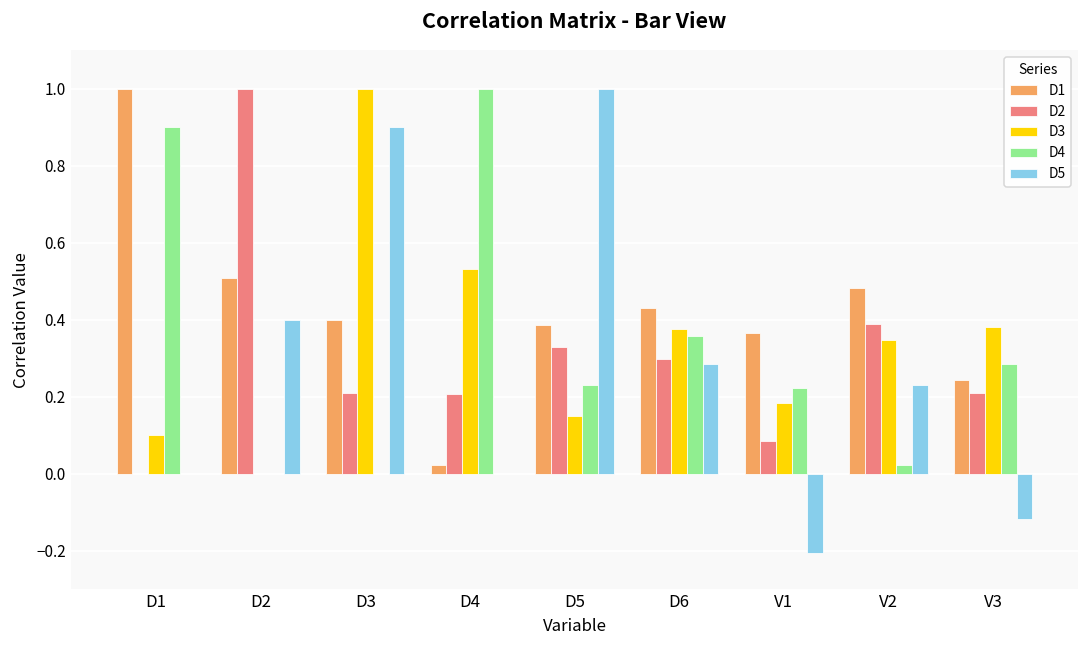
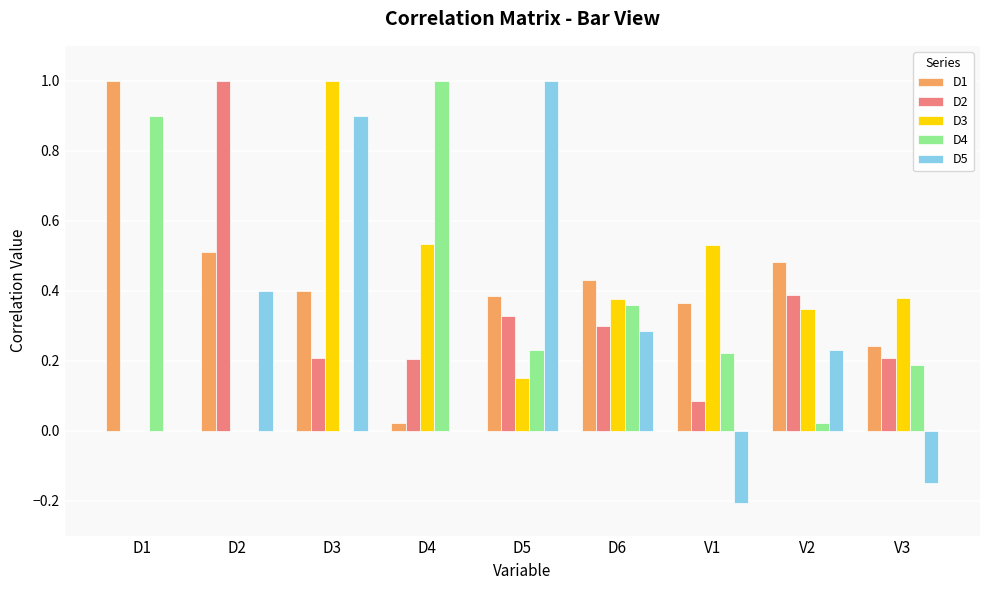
  {
    "D3": {
-     "D1": 0.1,
+     "D1": 0.0,
      "D2": 0.00,
      "D3": 1.00,
      "D4": 0.53,
      "D5": 0.15,
      "D6": 0.38,
-     "V1": 0.18,
+     "V1": 0.53,
      "V2": 0.35,
      "V3": 0.38
    },
    "D4": {
      "D1": 0.90,
      "D2": 0.00,
      "D3": 0.00,
      "D4": 1.00,
      "D5": 0.23,
      "D6": 0.36,
      "V1": 0.22,
      "V2": 0.02,
-     "V3": 0.28
+     "V3": 0.19
    },
    "D5": {
      "D1": 0.00,
      "D2": 0.40,
      "D3": 0.90,
      "D4": 0.00,
      "D5": 1.00,
      "D6": 0.28,
      "V1": -0.21,
      "V2": 0.23,
-     "V3": -0.12
+     "V3": -0.15
    }
  }
